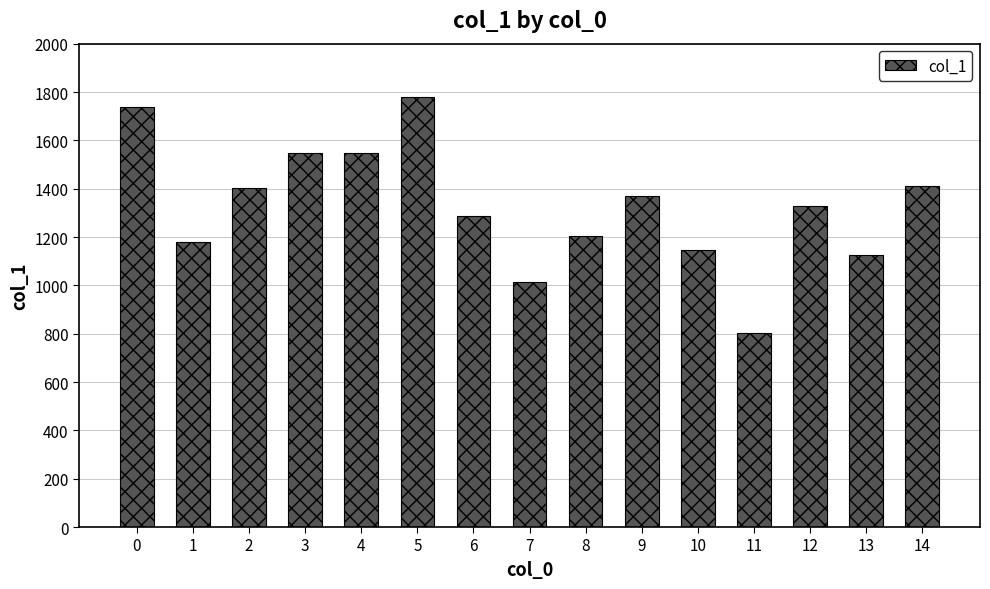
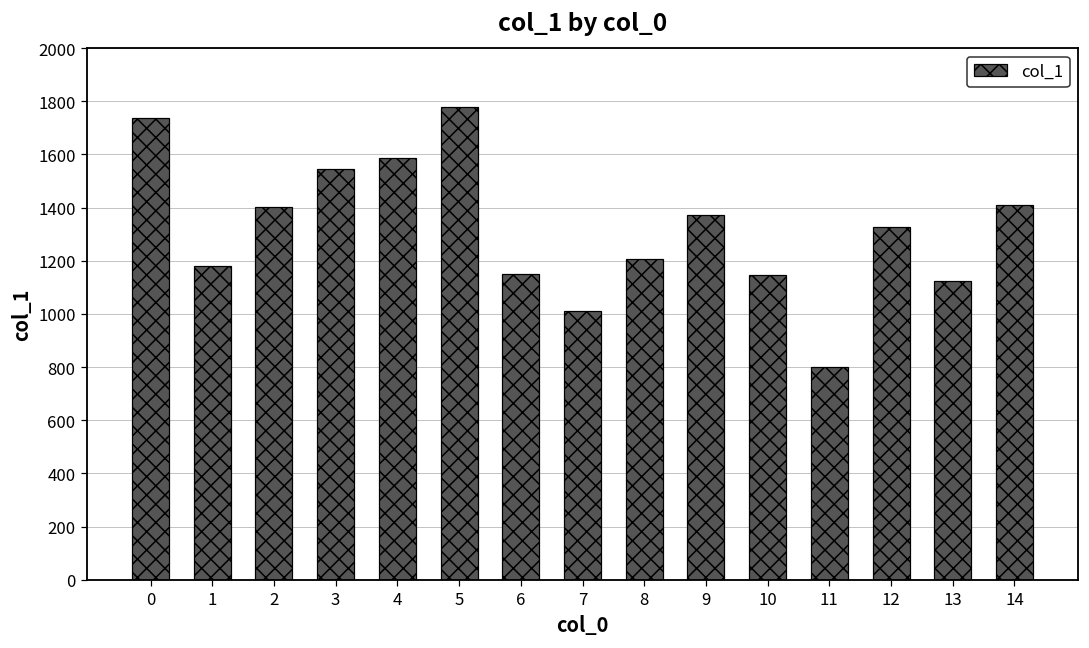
  {
    "0": 1740,
    "1": 1180,
    "2": 1400,
    "3": 1550,
-   "4": 1550,
+   "4": 1590,
    "5": 1780,
-   "6": 1290,
+   "6": 1150,
    "7": 1010,
    "8": 1210,
    "9": 1370,
    "10": 1150,
    "11": 800,
    "12": 1330,
    "13": 1120,
    "14": 1410
  }
